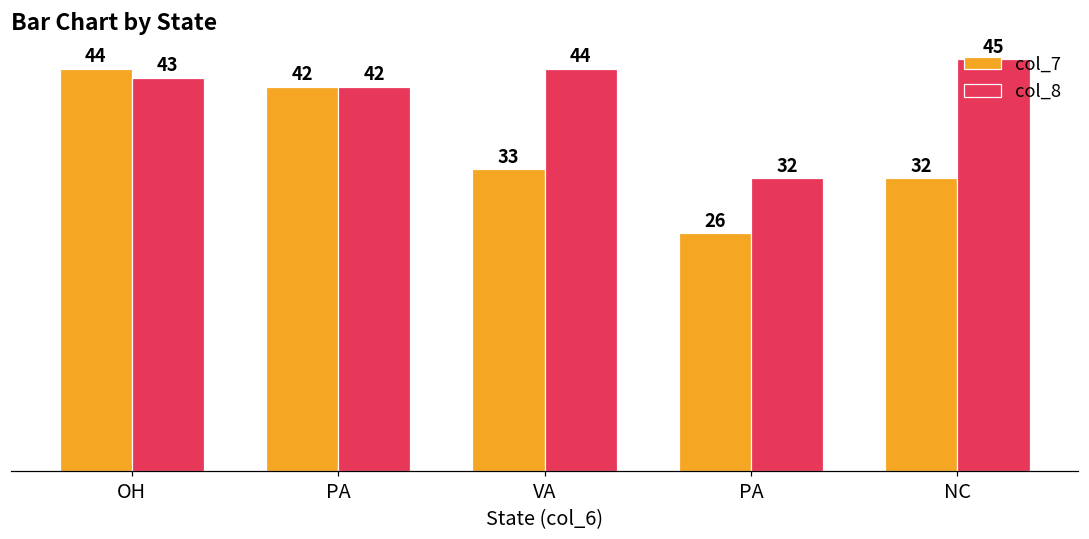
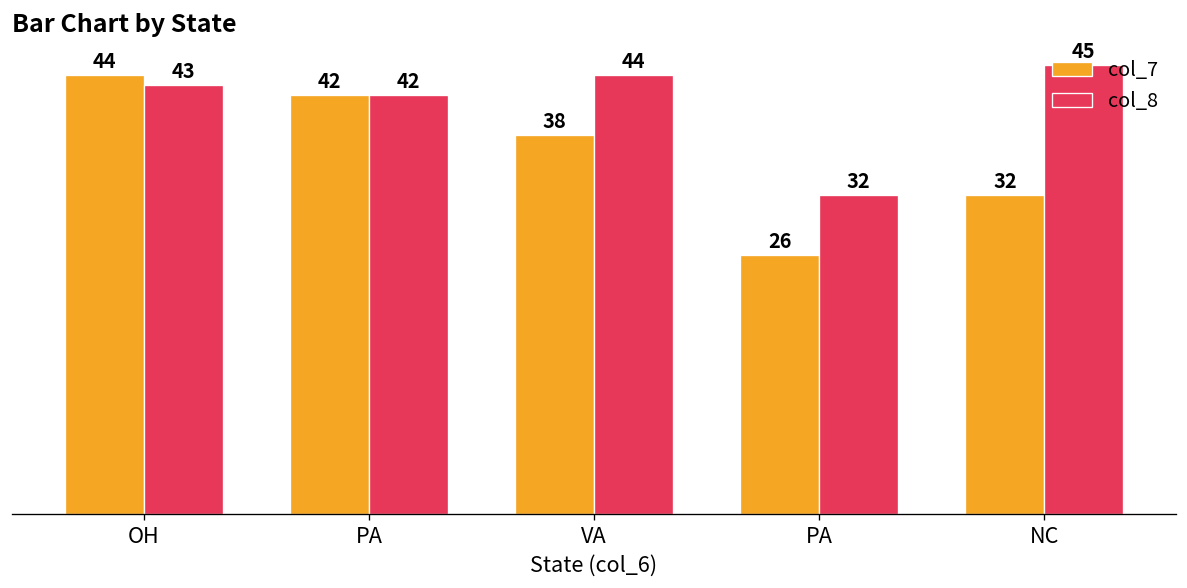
  {
    "col_7": {
      "OH": 44,
-     "VA": 33,
+     "VA": 38,
      "NC": 32
    },
    "col_8": {
      "OH": 43,
      "VA": 44,
      "NC": 45
    }
  }
